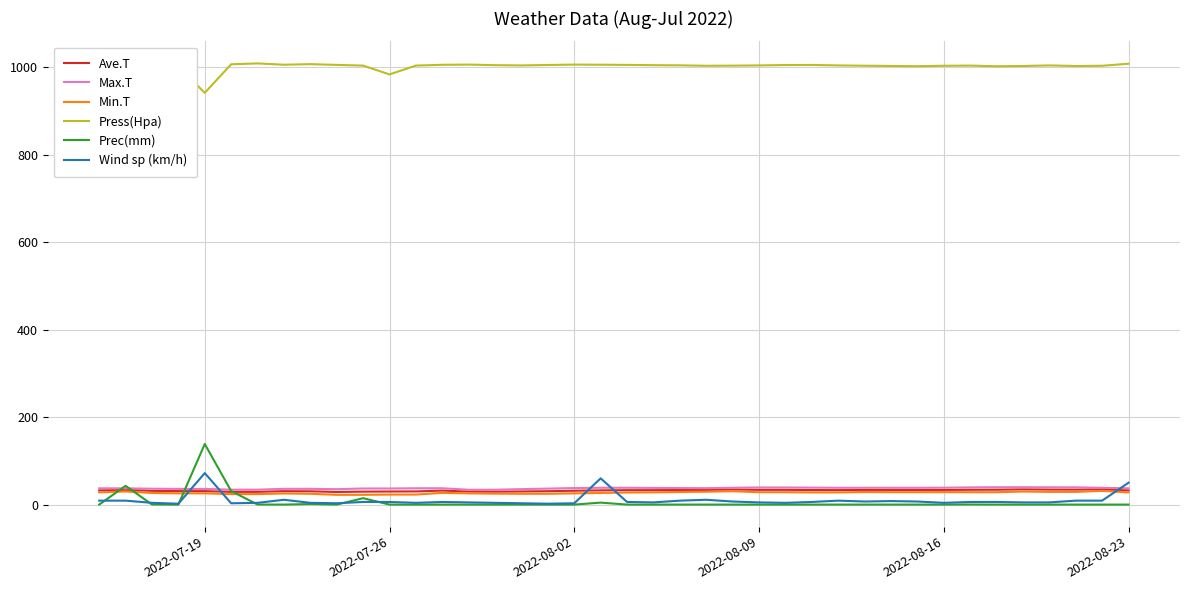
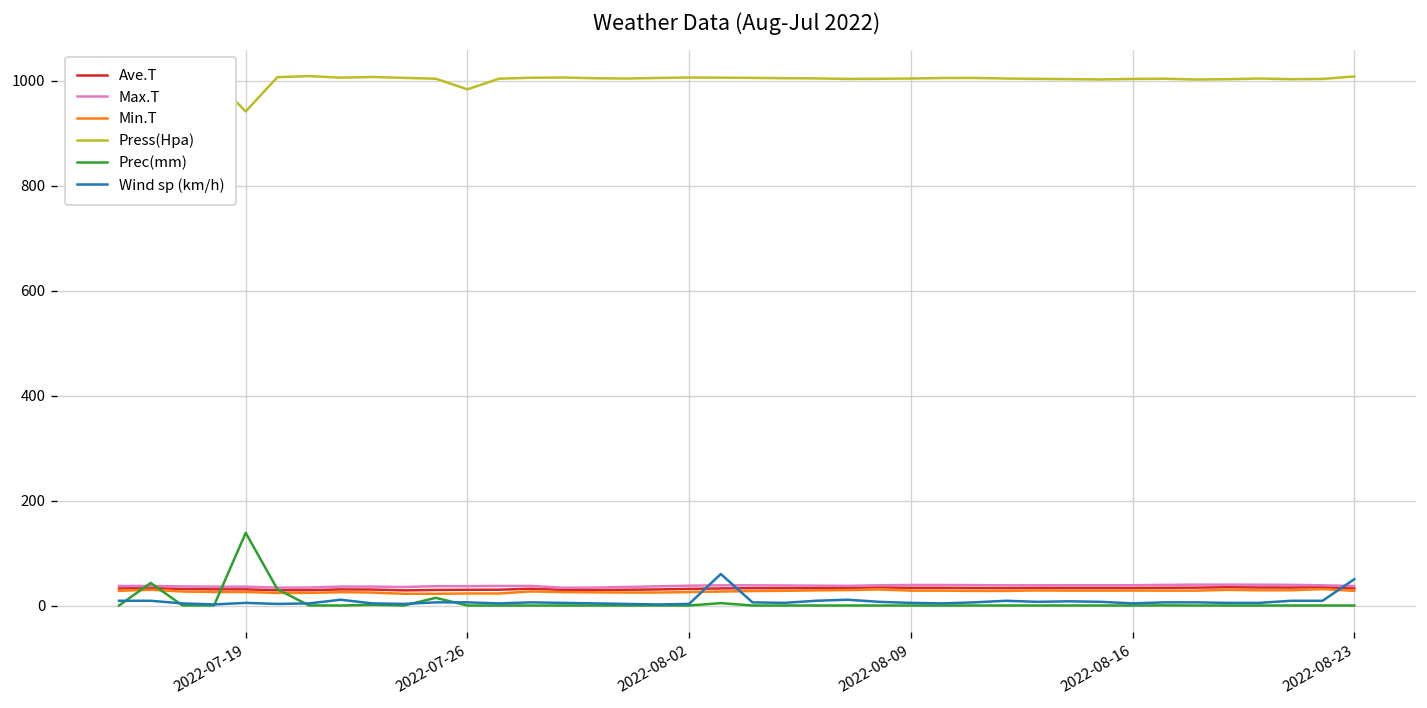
  {
    "Ave.T": {
      "2022-07-26": 30,
      "2022-08-02": 30
    },
    "Max.T": {
      "2022-07-26": 40,
      "2022-08-02": 40
    },
    "Min.T": {
      "2022-07-26": 20,
      "2022-08-02": 30
    },
    "Press(Hpa)": {
      "2022-07-19": 940,
      "2022-07-26": 980,
      "2022-08-02": 1010,
      "2022-08-09": 1000,
      "2022-08-16": 1000,
      "2022-08-23": 1010
    },
    "Prec(mm)": {
      "2022-07-19": 140,
      "2022-07-26": 0,
      "2022-08-23": 0
    },
    "Wind sp (km/h)": {
-     "2022-07-19": 70,
+     "2022-07-19": 10,
      "2022-07-26": 10,
      "2022-08-23": 50
    }
  }
